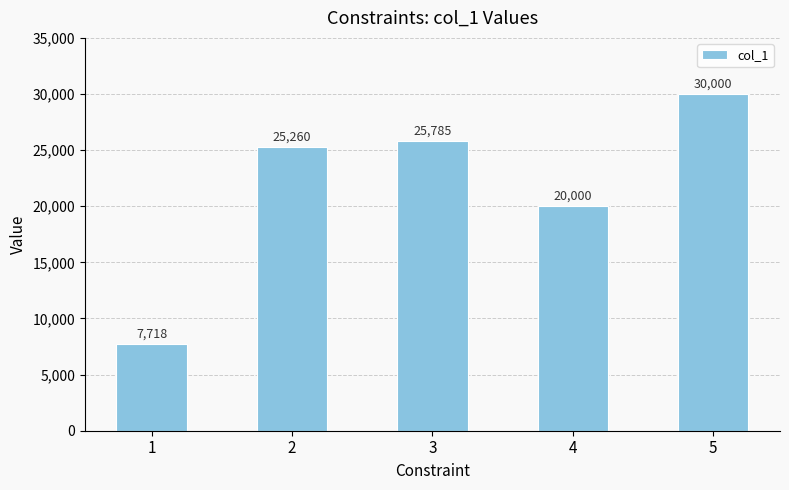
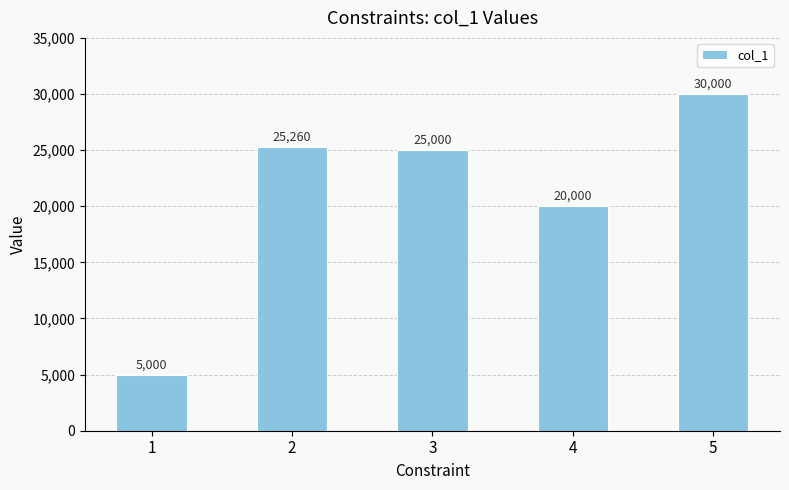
  {
-   "1": "7,718",
+   "1": "5,000",
    "2": "25,260",
-   "3": "25,785",
+   "3": "25,000",
    "4": "20,000",
    "5": "30,000"
  }
